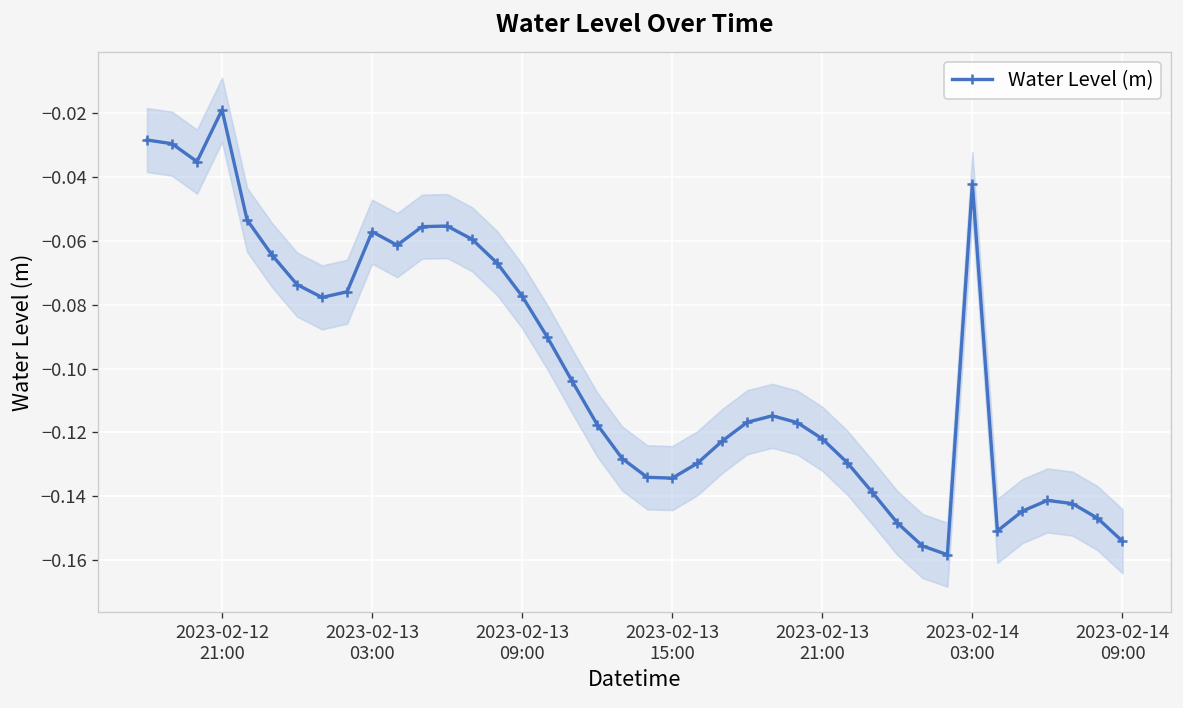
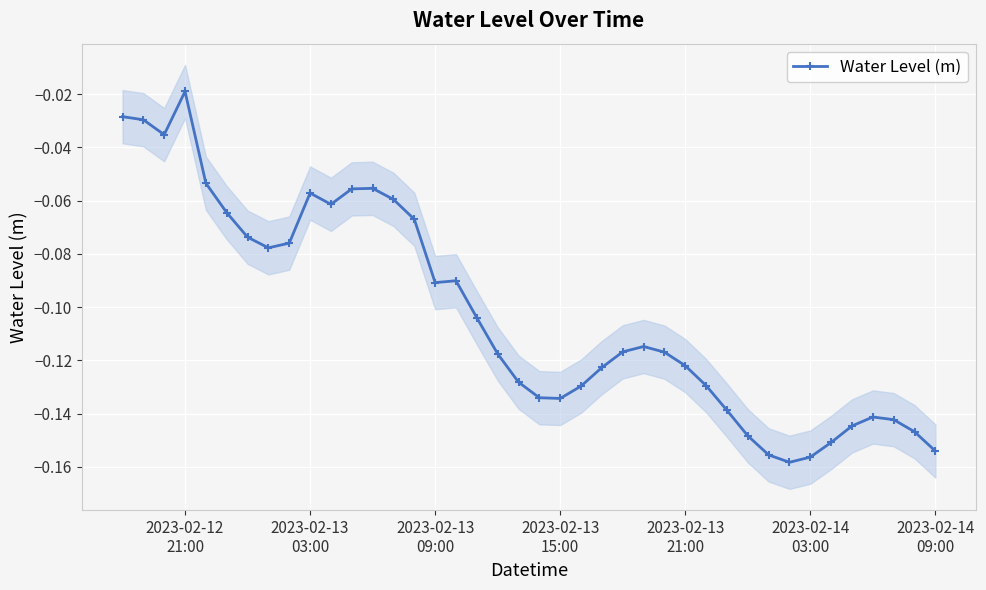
  {
    "Water Level (m)": {
      "2023-02-12 21:00": -0.019,
      "2023-02-13 03:00": -0.057,
-     "2023-02-13 09:00": -0.077,
+     "2023-02-13 09:00": -0.091,
      "2023-02-13 15:00": -0.134,
      "2023-02-13 21:00": -0.122,
-     "2023-02-14 03:00": -0.042,
+     "2023-02-14 03:00": -0.156,
      "2023-02-14 09:00": -0.154
    }
  }
